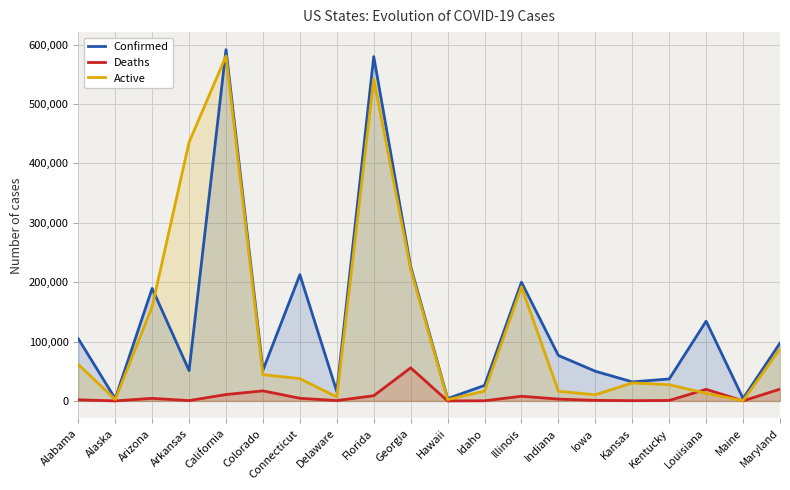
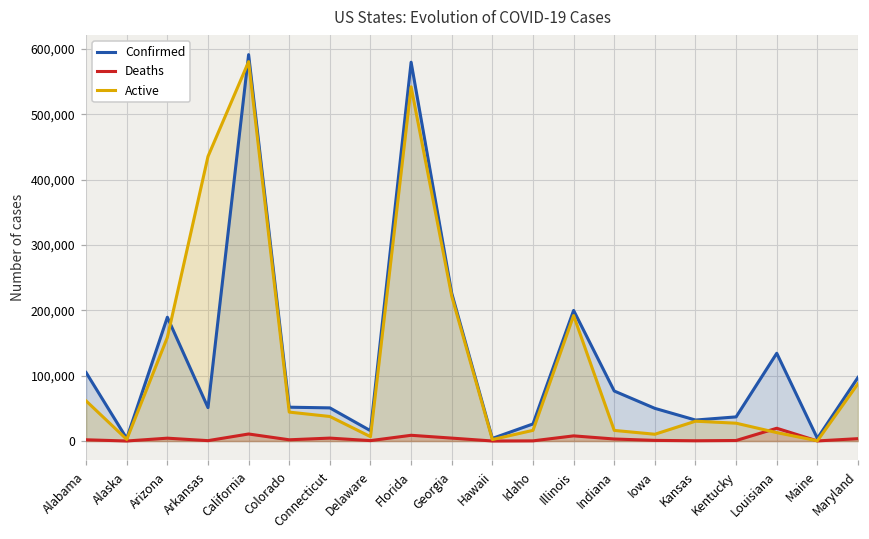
  {
    "Confirmed": {
      "Alabama": "100,000",
      "Arizona": "190,000",
      "Arkansas": "50,000",
      "California": "590,000",
      "Colorado": "50,000",
-     "Connecticut": "210,000",
+     "Connecticut": "50,000",
      "Delaware": "20,000",
      "Florida": "580,000",
      "Georgia": "230,000",
      "Idaho": "30,000",
      "Illinois": "200,000",
      "Indiana": "80,000",
      "Iowa": "50,000",
      "Kentucky": "40,000",
      "Louisiana": "130,000",
      "Maryland": "100,000"
    },
    "Deaths": {
      "Alabama": "0",
      "Arizona": "0",
      "Arkansas": "0",
      "California": "10,000",
-     "Colorado": "20,000",
+     "Colorado": "0",
      "Connecticut": "0",
      "Delaware": "0",
      "Florida": "10,000",
-     "Georgia": "60,000",
+     "Georgia": "0",
      "Idaho": "0",
      "Illinois": "10,000",
      "Indiana": "0",
      "Iowa": "0",
      "Kansas": "0",
      "Kentucky": "0",
      "Louisiana": "20,000",
-     "Maryland": "20,000"
+     "Maryland": "0"
    },
    "Active": {
      "Alabama": "60,000",
      "Arizona": "160,000",
      "Arkansas": "440,000",
      "California": "580,000",
      "Colorado": "40,000",
      "Connecticut": "40,000",
      "Delaware": "10,000",
      "Florida": "540,000",
      "Georgia": "220,000",
      "Idaho": "20,000",
      "Illinois": "190,000",
      "Indiana": "20,000",
      "Iowa": "10,000",
      "Kentucky": "30,000",
      "Louisiana": "10,000",
      "Maryland": "90,000"
    }
  }
